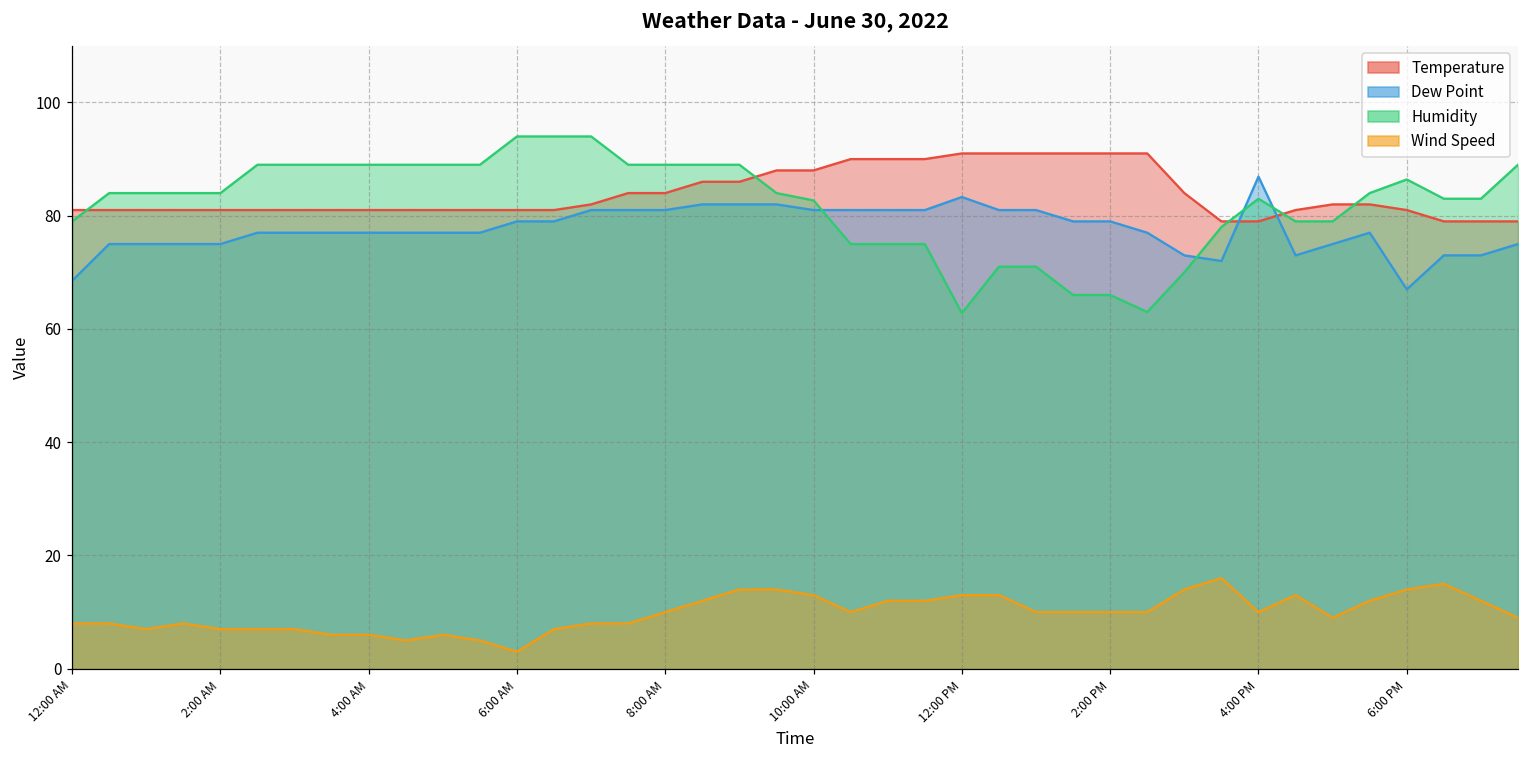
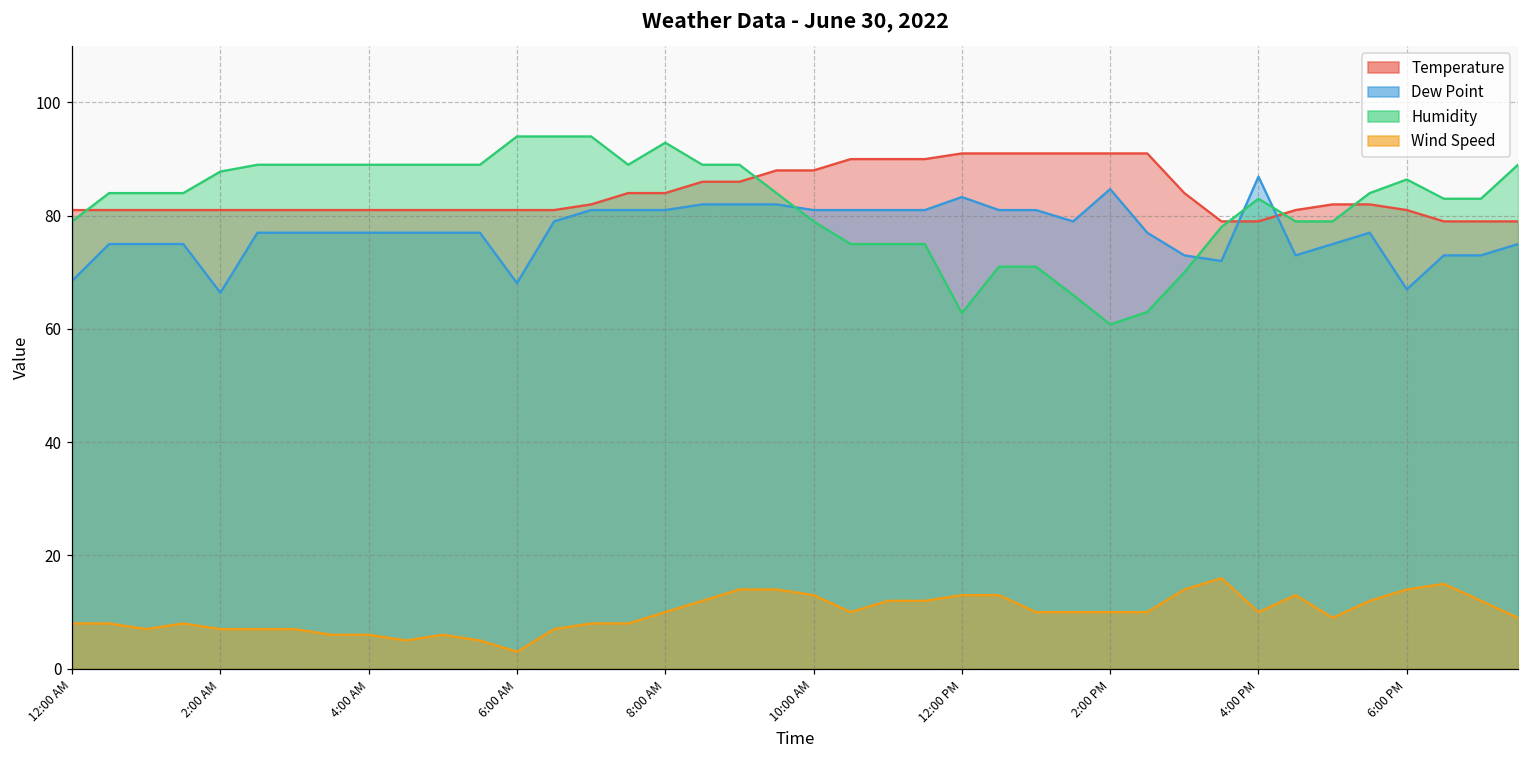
  {
    "Dew Point": {
      "12:00 AM": 69,
-     "2:00 AM": 75,
+     "2:00 AM": 66,
      "4:00 AM": 77,
-     "6:00 AM": 79,
+     "6:00 AM": 68,
      "8:00 AM": 81,
      "10:00 AM": 81,
      "12:00 PM": 83,
-     "2:00 PM": 79,
+     "2:00 PM": 85,
      "4:00 PM": 87,
      "6:00 PM": 67
    },
    "Humidity": {
      "12:00 AM": 79,
-     "2:00 AM": 84,
+     "2:00 AM": 88,
      "4:00 AM": 89,
      "6:00 AM": 94,
-     "8:00 AM": 89,
-     "10:00 AM": 83,
+     "8:00 AM": 93,
+     "10:00 AM": 79,
      "12:00 PM": 63,
-     "2:00 PM": 66,
+     "2:00 PM": 61,
      "4:00 PM": 83,
      "6:00 PM": 86
    }
  }
